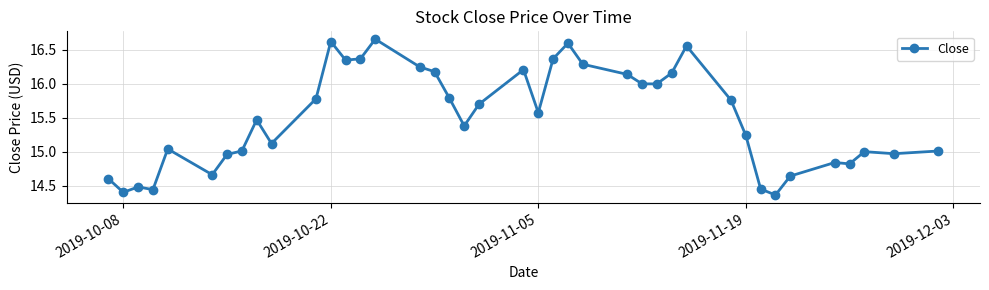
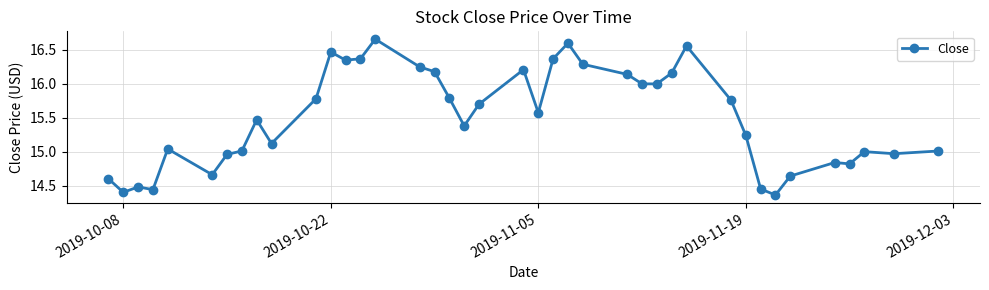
  {
    "2019-10-08": 14.4,
-   "2019-10-22": 16.6,
+   "2019-10-22": 16.5,
    "2019-11-05": 15.6,
    "2019-11-19": 15.2
  }
